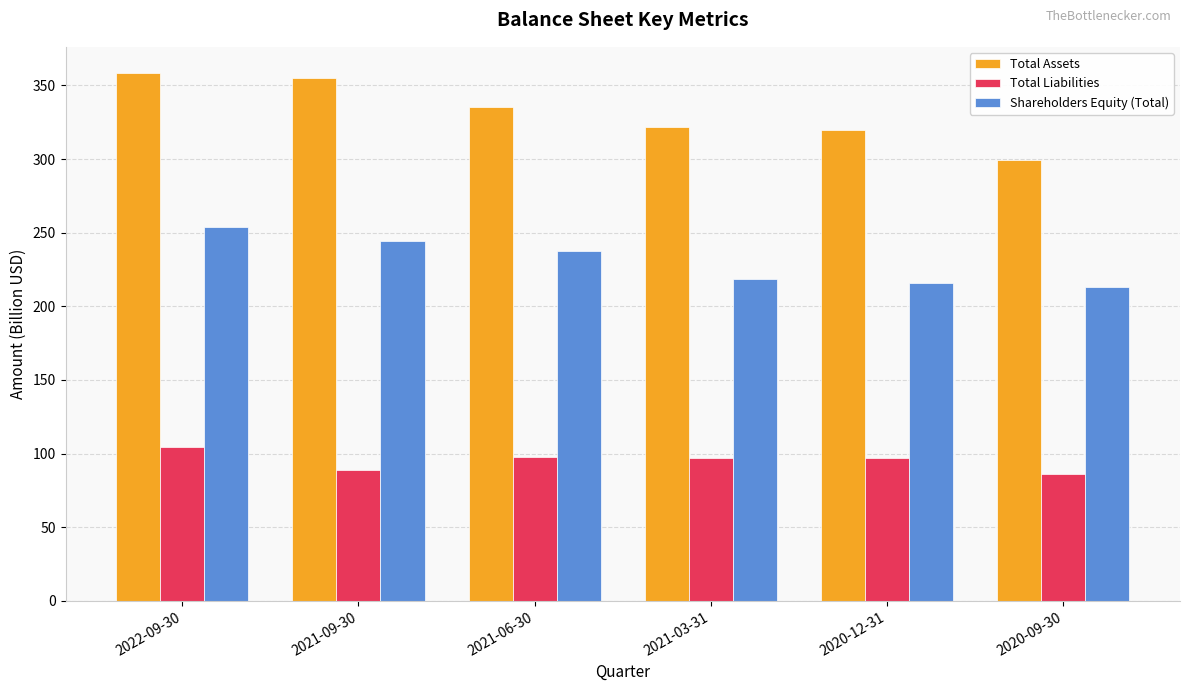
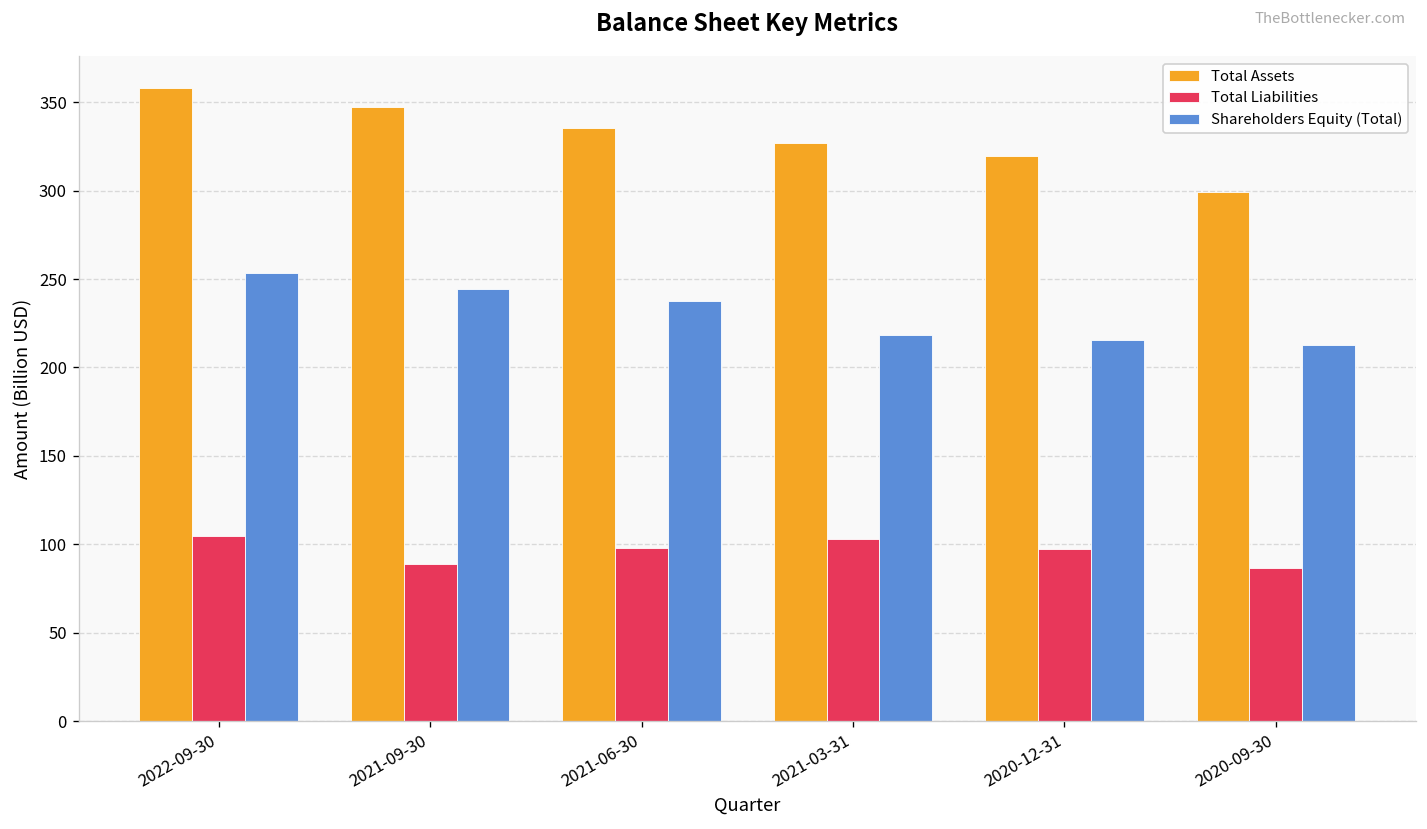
  {
    "Total Assets": {
      "2022-09-30": 358,
-     "2021-09-30": 355,
+     "2021-09-30": 347,
      "2021-06-30": 335,
-     "2021-03-31": 321,
+     "2021-03-31": 327,
      "2020-12-31": 320,
      "2020-09-30": 299
    },
    "Total Liabilities": {
      "2022-09-30": 105,
      "2021-09-30": 89,
      "2021-06-30": 98,
-     "2021-03-31": 97,
+     "2021-03-31": 103,
      "2020-12-31": 97,
      "2020-09-30": 86
    },
    "Shareholders Equity (Total)": {
      "2022-09-30": 254,
      "2021-09-30": 245,
      "2021-06-30": 238,
      "2021-03-31": 218,
      "2020-12-31": 216,
      "2020-09-30": 213
    }
  }
